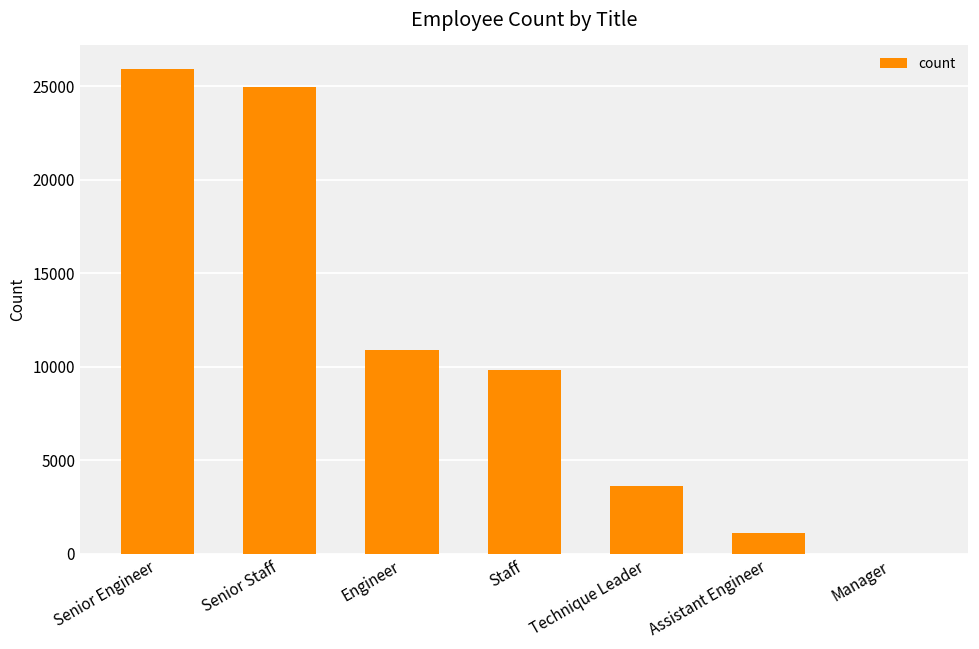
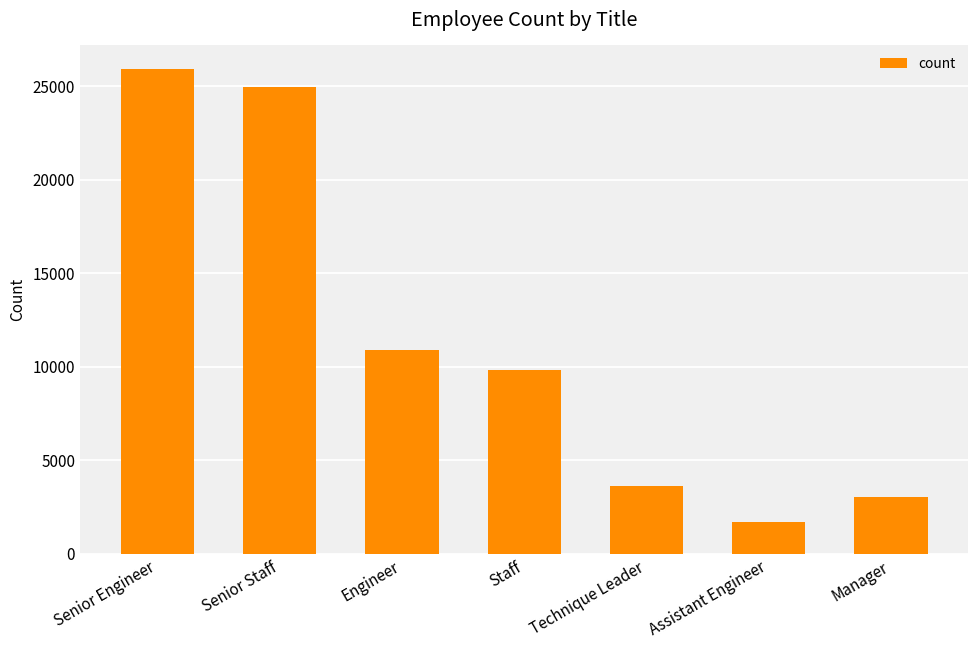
  {
    "Senior Engineer": 25900,
    "Senior Staff": 24900,
    "Engineer": 10900,
    "Staff": 9800,
    "Technique Leader": 3600,
-   "Assistant Engineer": 1100,
-   "Manager": 0
+   "Assistant Engineer": 1700,
+   "Manager": 3000
  }
